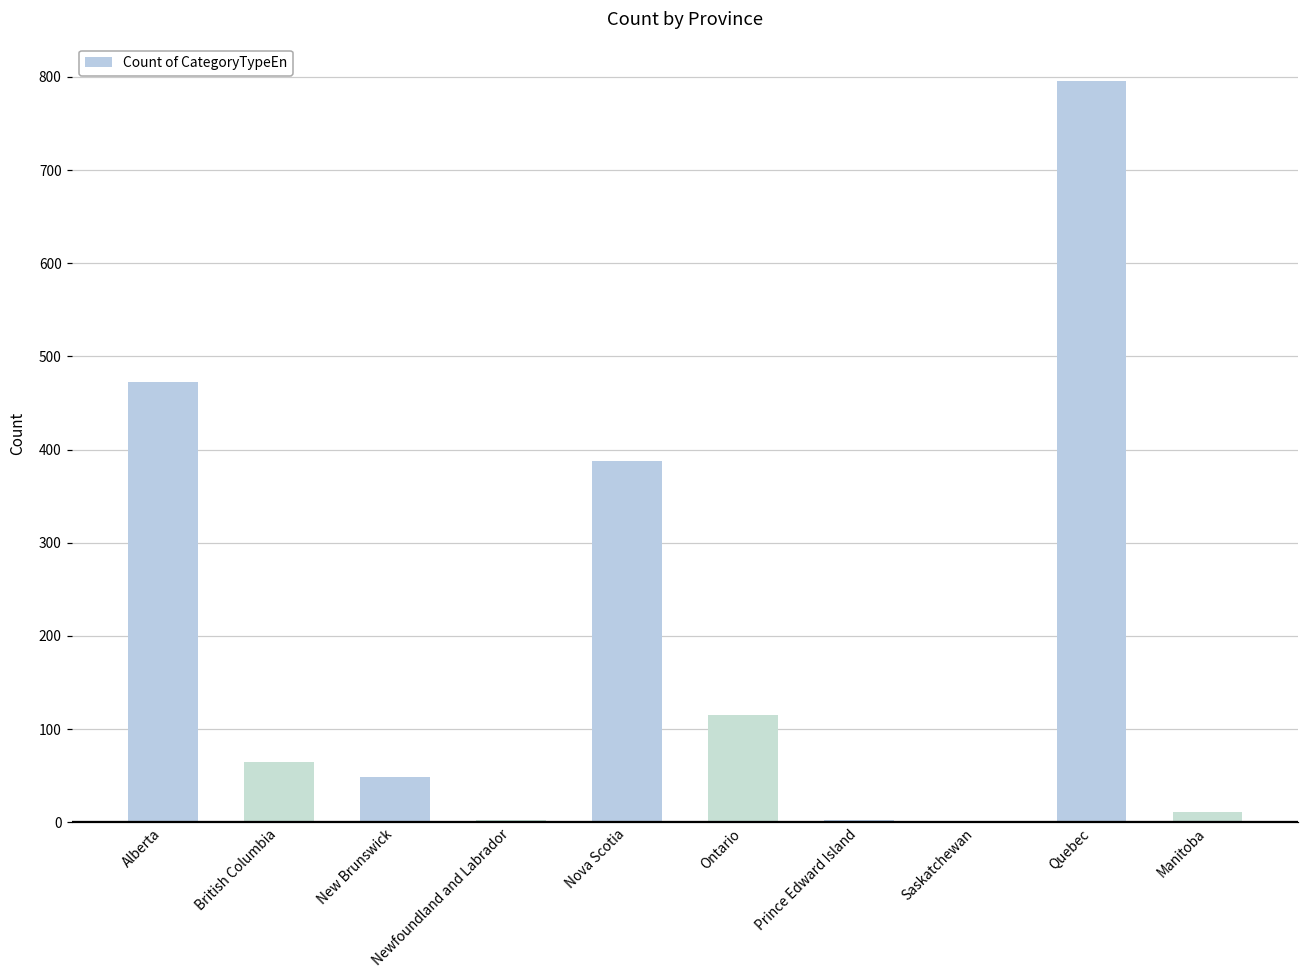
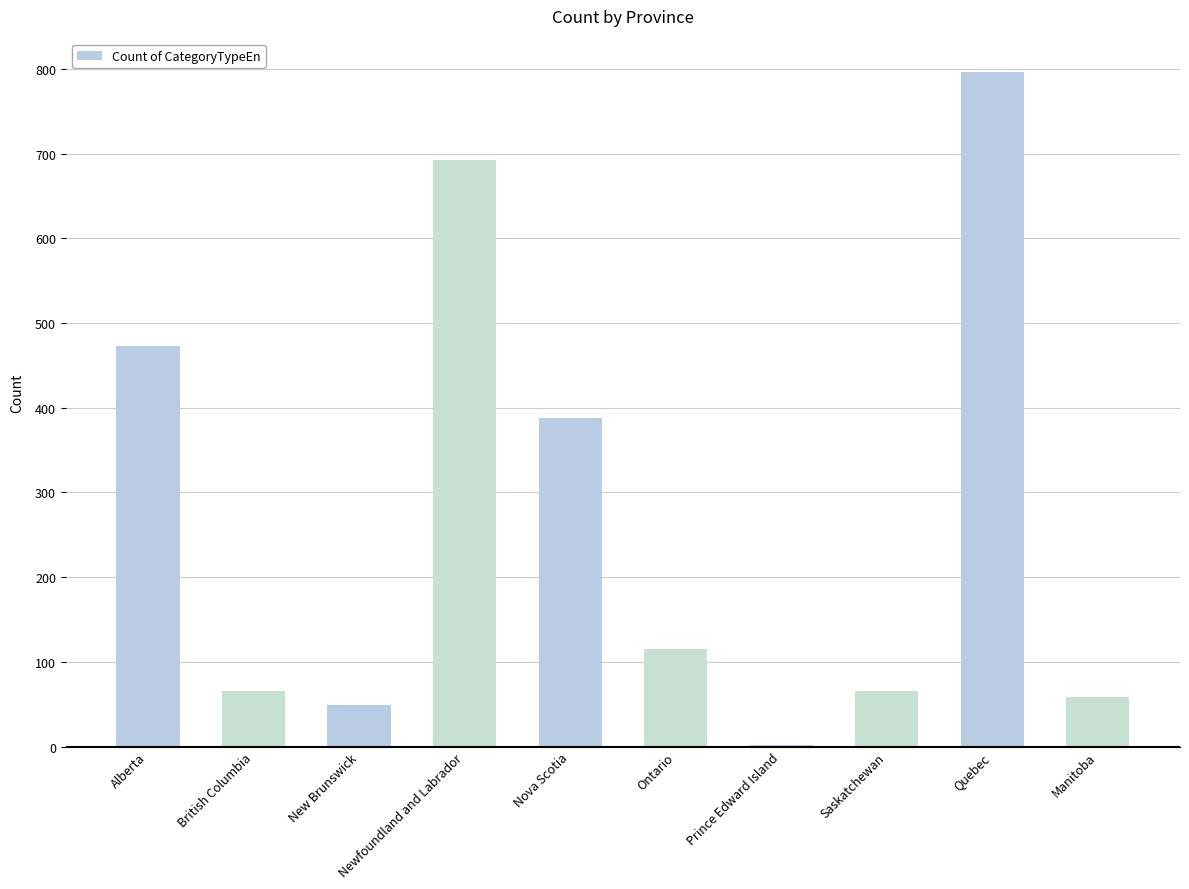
  {
    "Alberta": 470,
    "British Columbia": 70,
    "New Brunswick": 50,
-   "Newfoundland and Labrador": 0,
+   "Newfoundland and Labrador": 690,
    "Nova Scotia": 390,
    "Ontario": 120,
-   "Saskatchewan": 0,
+   "Saskatchewan": 70,
    "Quebec": 800,
-   "Manitoba": 10
+   "Manitoba": 60
  }
